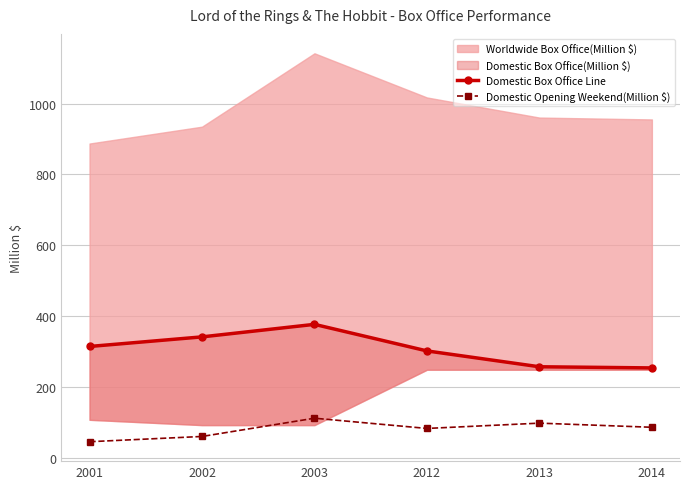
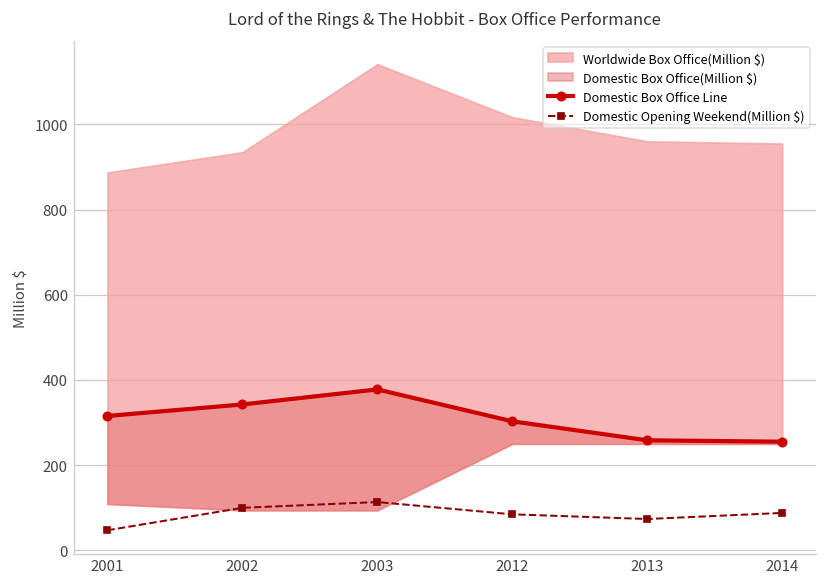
  {
    "Domestic Opening Weekend(Million $)": {
      "2001": 50,
-     "2002": 60,
+     "2002": 100,
      "2003": 110,
      "2012": 80,
-     "2013": 100,
+     "2013": 70,
      "2014": 90
    }
  }
